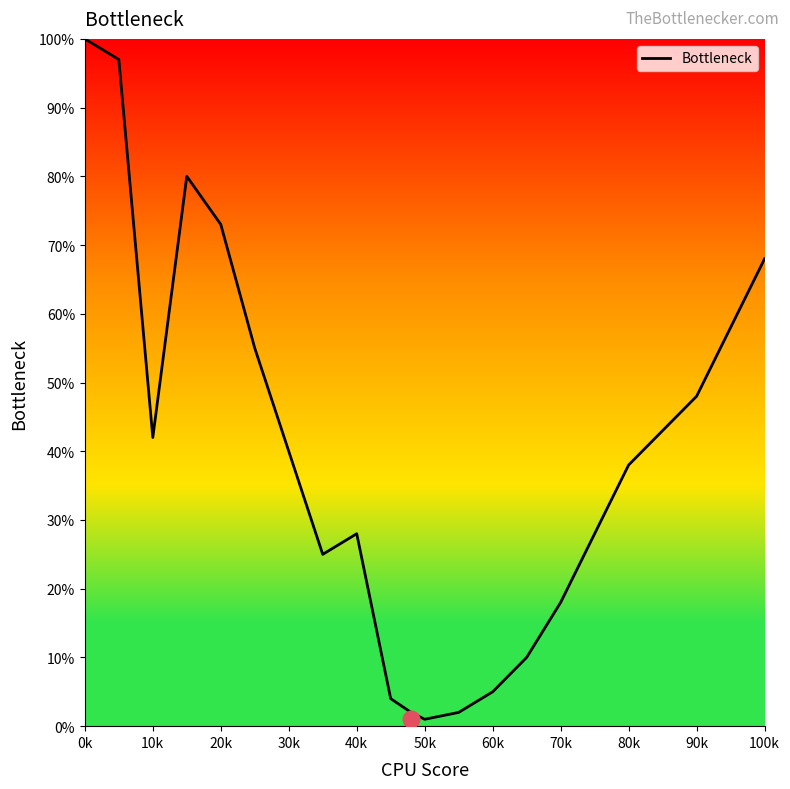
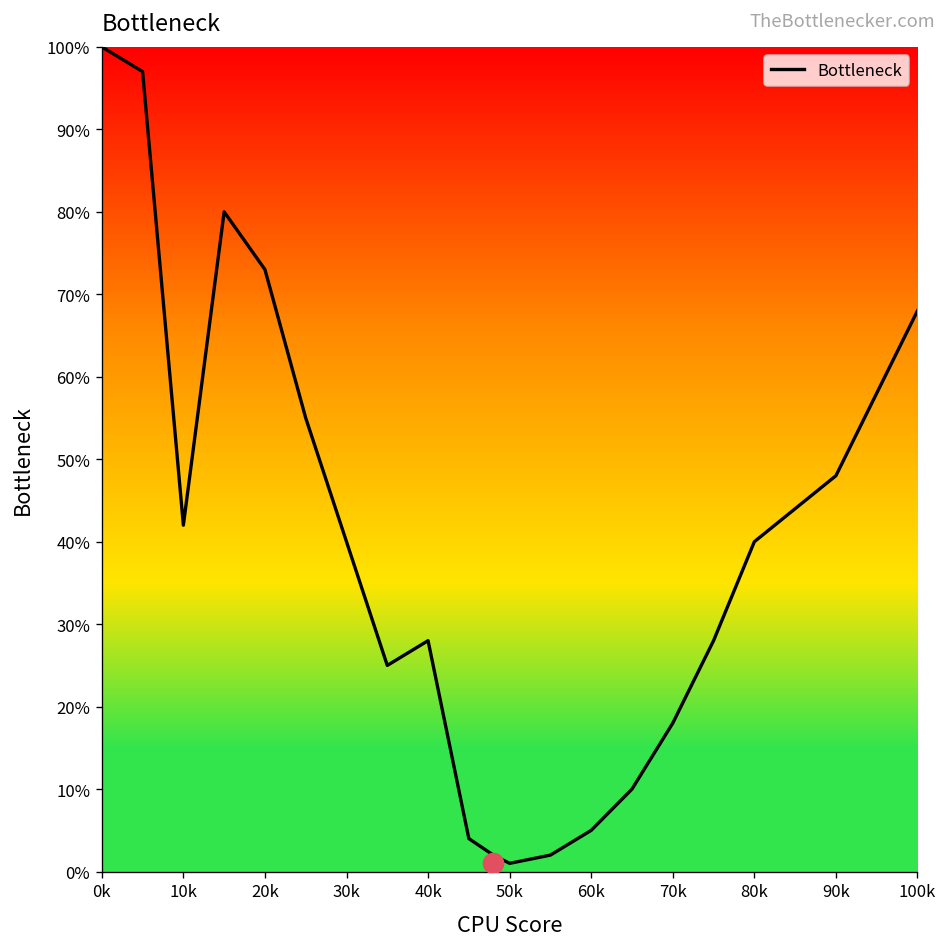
  {
    "Bottleneck": {
      "0k": "100%",
      "10k": "42%",
      "20k": "73%",
      "30k": "40%",
      "40k": "28%",
      "50k": "1%",
      "60k": "5%",
      "70k": "18%",
-     "80k": "38%",
+     "80k": "40%",
      "90k": "48%",
      "100k": "68%"
    }
  }
